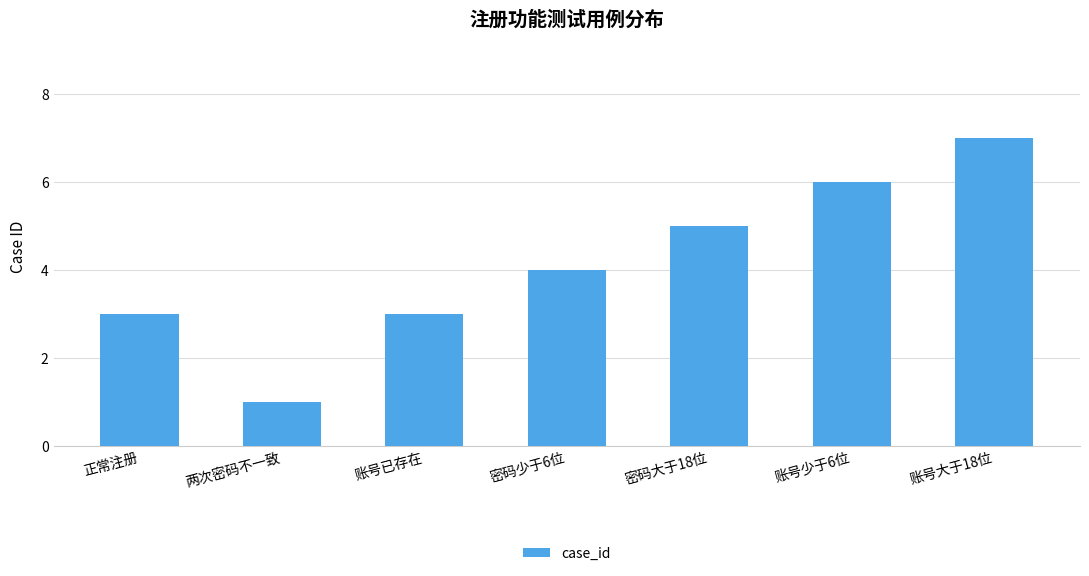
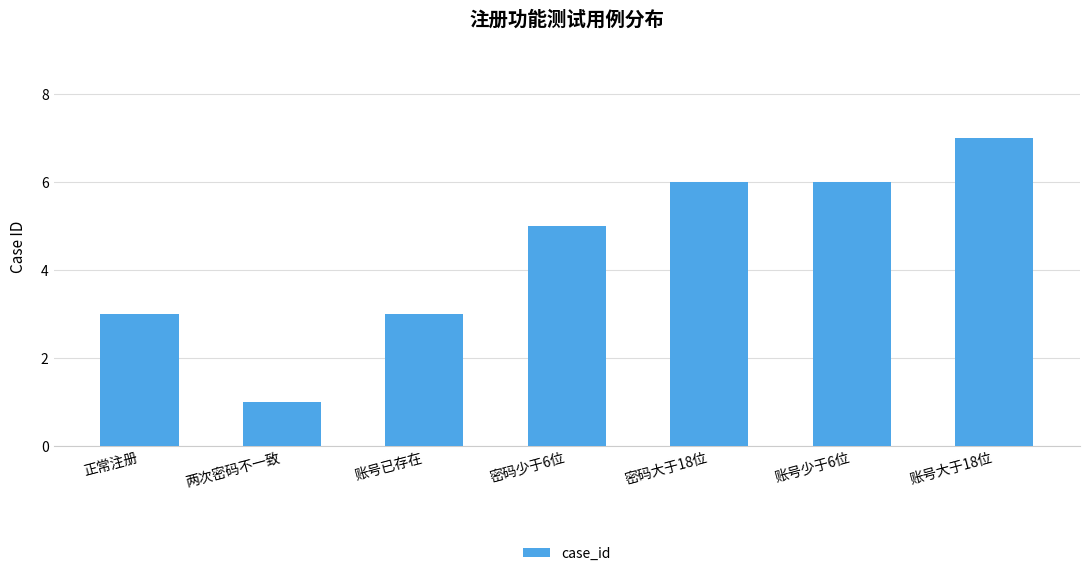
  {
    "正常注册": 3,
    "两次密码不一致": 1,
    "账号已存在": 3,
-   "密码少于6位": 4,
-   "密码大于18位": 5,
+   "密码少于6位": 5,
+   "密码大于18位": 6,
    "账号少于6位": 6,
    "账号大于18位": 7
  }
